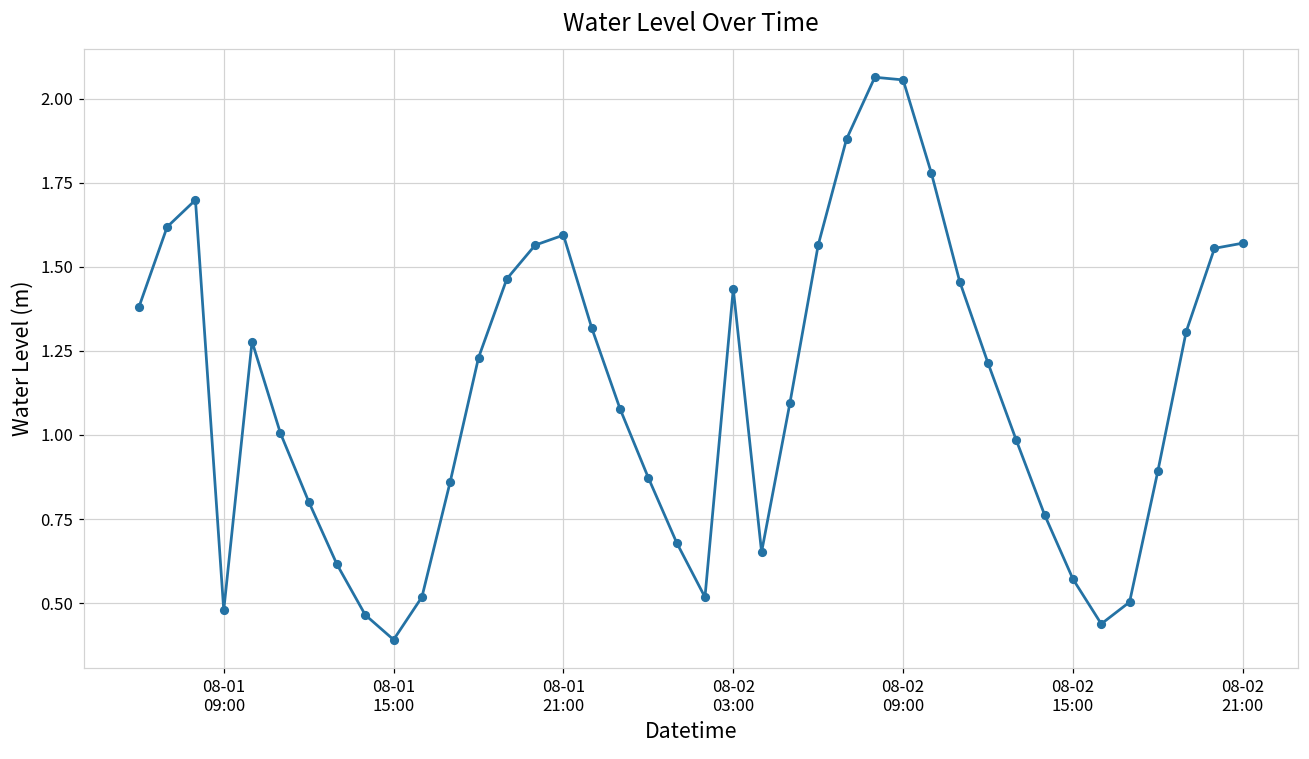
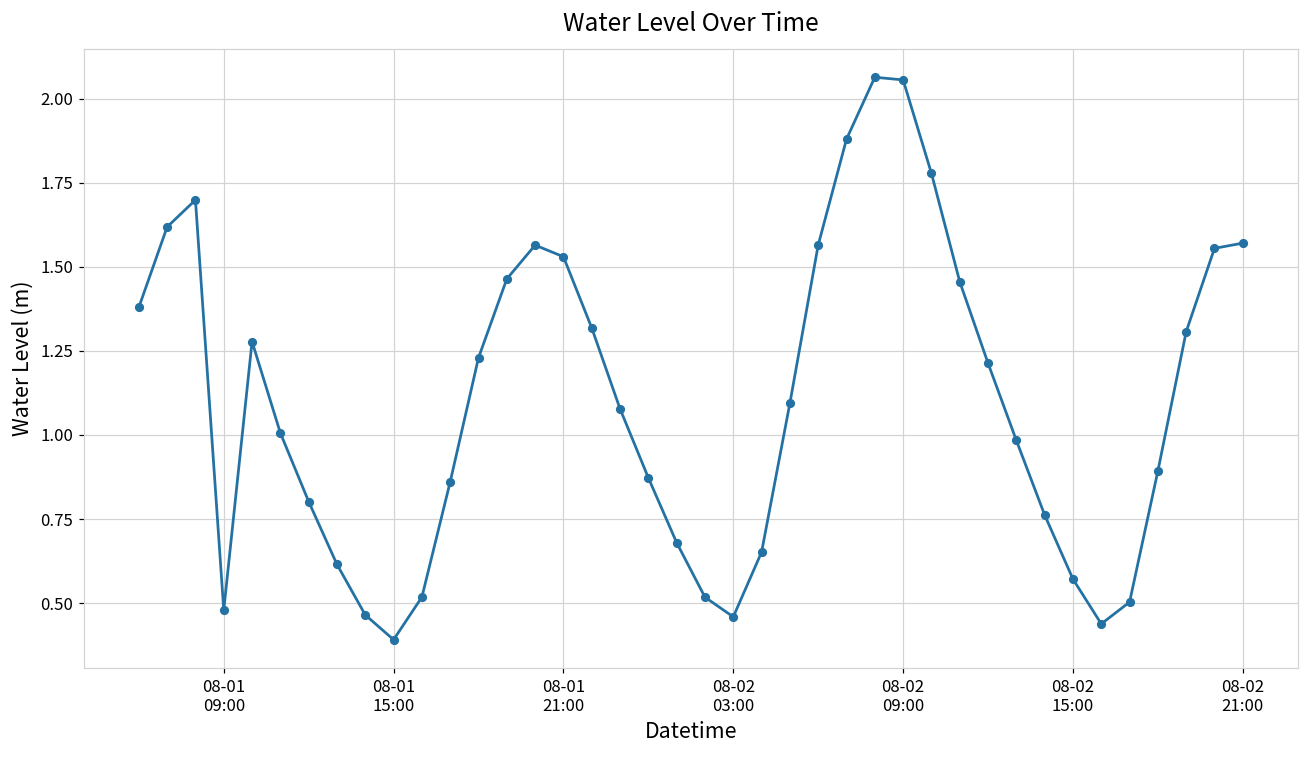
  {
    "08-01 09:00": 0.48,
    "08-01 15:00": 0.39,
-   "08-01 21:00": 1.59,
-   "08-02 03:00": 1.43,
+   "08-01 21:00": 1.53,
+   "08-02 03:00": 0.46,
    "08-02 09:00": 2.06,
    "08-02 15:00": 0.57,
    "08-02 21:00": 1.57
  }
